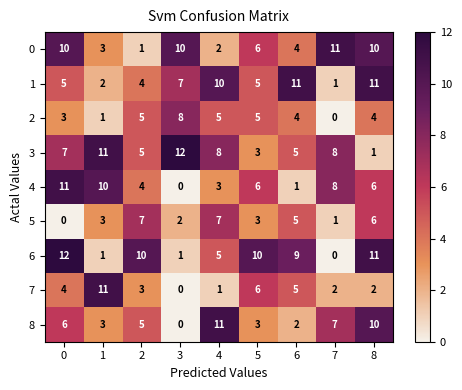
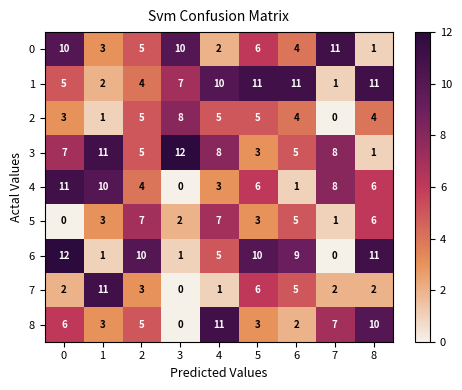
  {
    "0": {
      "0": 10,
      "1": 3,
-     "2": 1,
+     "2": 5,
      "3": 10,
      "4": 2,
      "5": 6,
      "6": 4,
      "7": 11,
-     "8": 10
+     "8": 1
    },
    "1": {
      "0": 5,
      "1": 2,
      "2": 4,
      "3": 7,
      "4": 10,
-     "5": 5,
+     "5": 11,
      "6": 11,
      "7": 1,
      "8": 11
    },
    "2": {
      "0": 3,
      "1": 1,
      "2": 5,
      "3": 8,
      "4": 5,
      "5": 5,
      "6": 4,
      "7": 0,
      "8": 4
    },
    "3": {
      "0": 7,
      "1": 11,
      "2": 5,
      "3": 12,
      "4": 8,
      "5": 3,
      "6": 5,
      "7": 8,
      "8": 1
    },
    "4": {
      "0": 11,
      "1": 10,
      "2": 4,
      "3": 0,
      "4": 3,
      "5": 6,
      "6": 1,
      "7": 8,
      "8": 6
    },
    "5": {
      "0": 0,
      "1": 3,
      "2": 7,
      "3": 2,
      "4": 7,
      "5": 3,
      "6": 5,
      "7": 1,
      "8": 6
    },
    "6": {
      "0": 12,
      "1": 1,
      "2": 10,
      "3": 1,
      "4": 5,
      "5": 10,
      "6": 9,
      "7": 0,
      "8": 11
    },
    "7": {
-     "0": 4,
+     "0": 2,
      "1": 11,
      "2": 3,
      "3": 0,
      "4": 1,
      "5": 6,
      "6": 5,
      "7": 2,
      "8": 2
    },
    "8": {
      "0": 6,
      "1": 3,
      "2": 5,
      "3": 0,
      "4": 11,
      "5": 3,
      "6": 2,
      "7": 7,
      "8": 10
    }
  }
